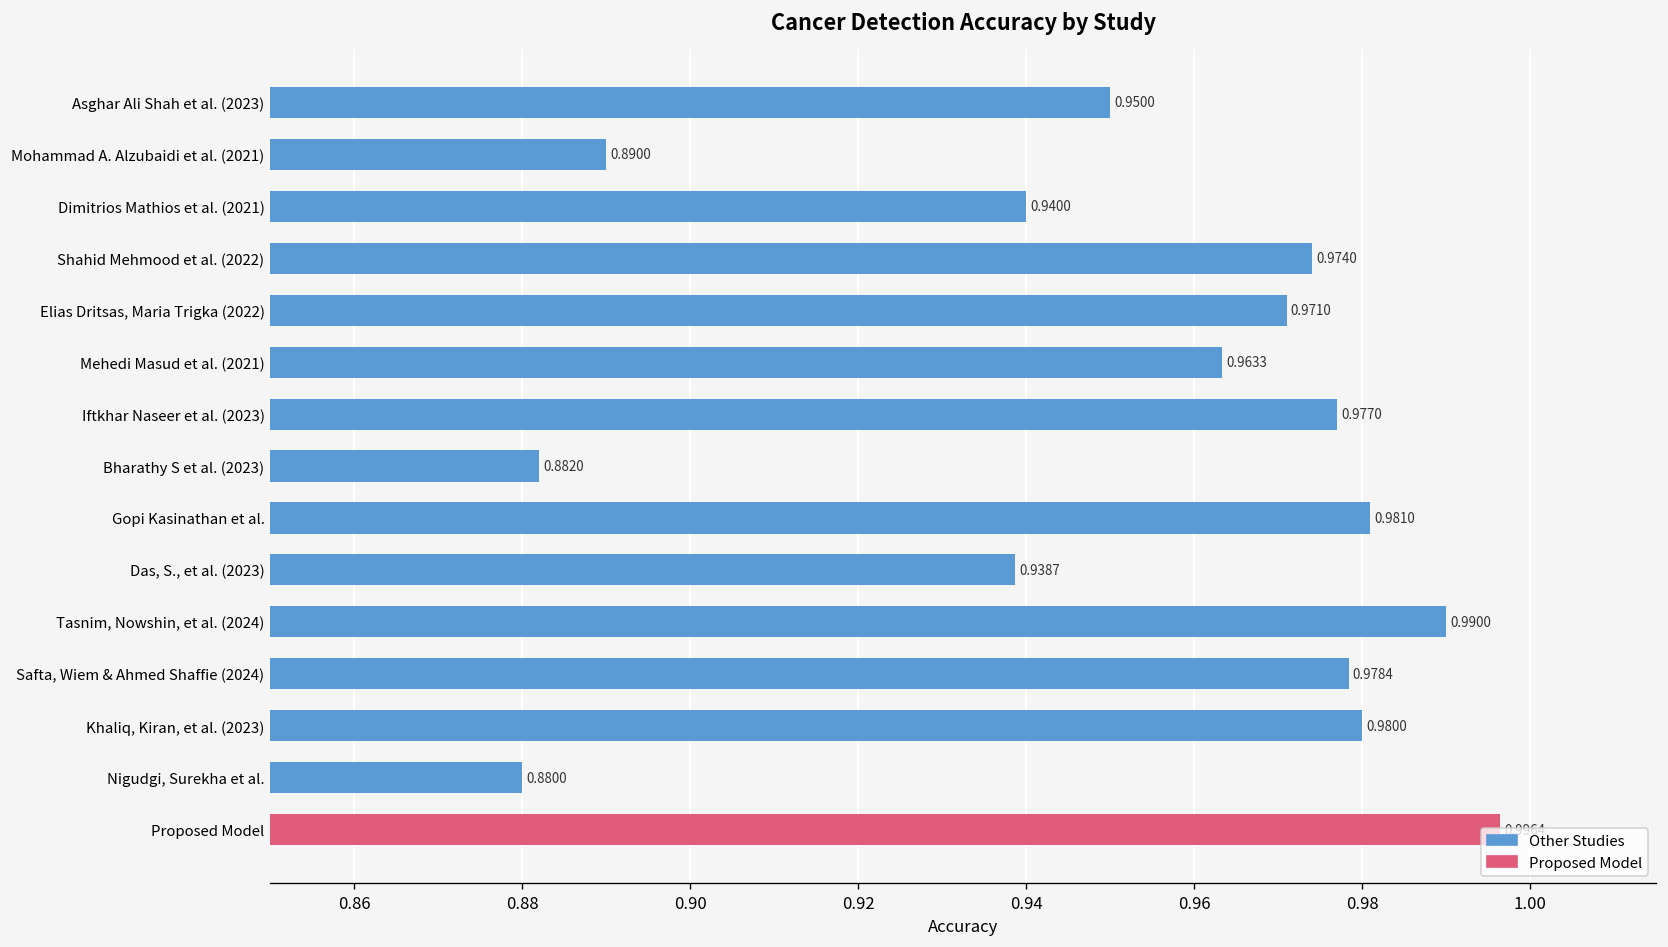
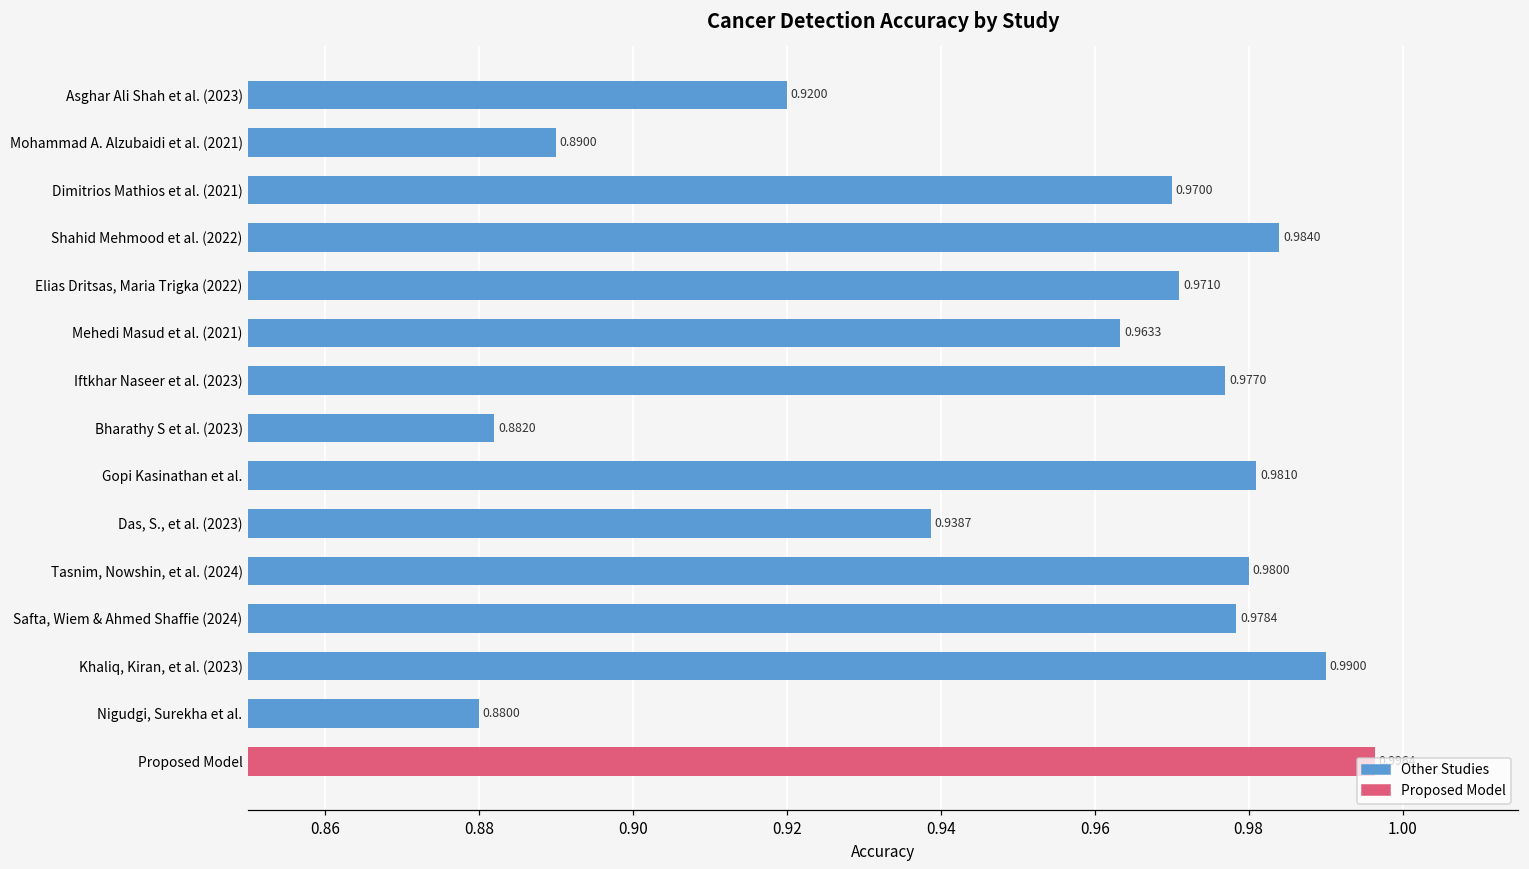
  {
-   "Asghar Ali Shah et al. (2023)": 0.9500,
+   "Asghar Ali Shah et al. (2023)": 0.9200,
    "Mohammad A. Alzubaidi et al. (2021)": 0.8900,
-   "Dimitrios Mathios et al. (2021)": 0.9400,
-   "Shahid Mehmood et al. (2022)": 0.9740,
+   "Dimitrios Mathios et al. (2021)": 0.9700,
+   "Shahid Mehmood et al. (2022)": 0.9840,
    "Elias Dritsas, Maria Trigka (2022)": 0.9710,
    "Mehedi Masud et al. (2021)": 0.9633,
    "Iftkhar Naseer et al. (2023)": 0.9770,
    "Bharathy S et al. (2023)": 0.8820,
    "Gopi Kasinathan et al.": 0.9810,
    "Das, S., et al. (2023)": 0.9387,
-   "Tasnim, Nowshin, et al. (2024)": 0.9900,
+   "Tasnim, Nowshin, et al. (2024)": 0.9800,
    "Safta, Wiem & Ahmed Shaffie (2024)": 0.9784,
-   "Khaliq, Kiran, et al. (2023)": 0.9800,
+   "Khaliq, Kiran, et al. (2023)": 0.9900,
    "Nigudgi, Surekha et al.": 0.8800
  }
